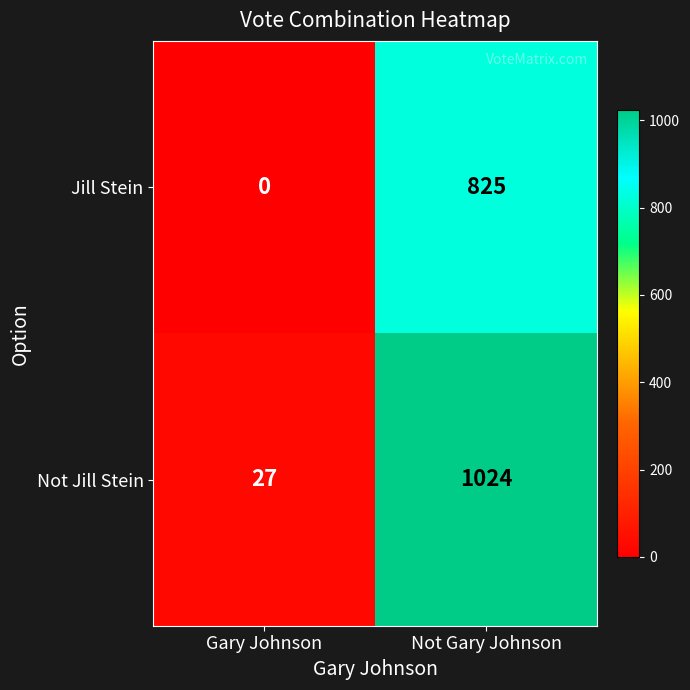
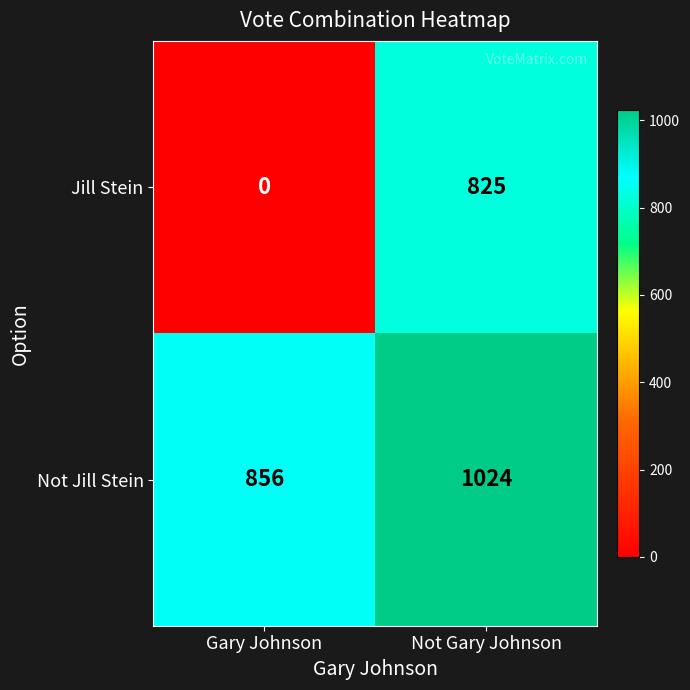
  {
    "Jill Stein": {
      "Gary Johnson": 0
    },
    "Not Jill Stein": {
-     "Gary Johnson": 27,
+     "Gary Johnson": 856,
      "Not Gary Johnson": 1024
    }
  }
